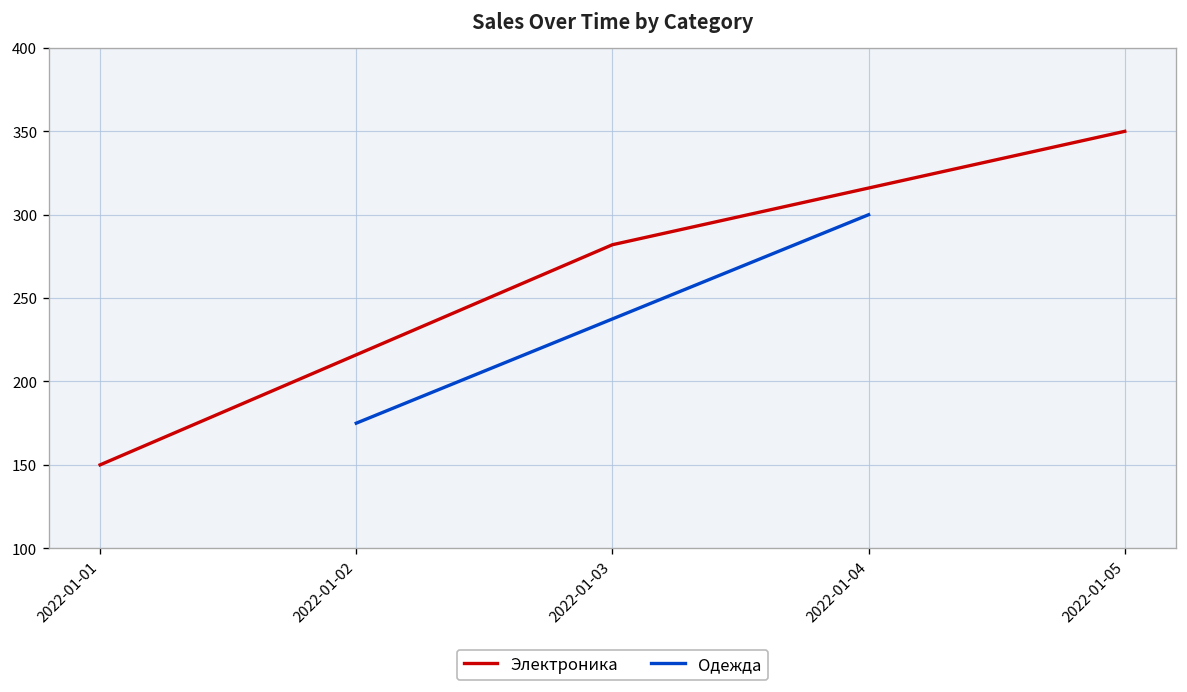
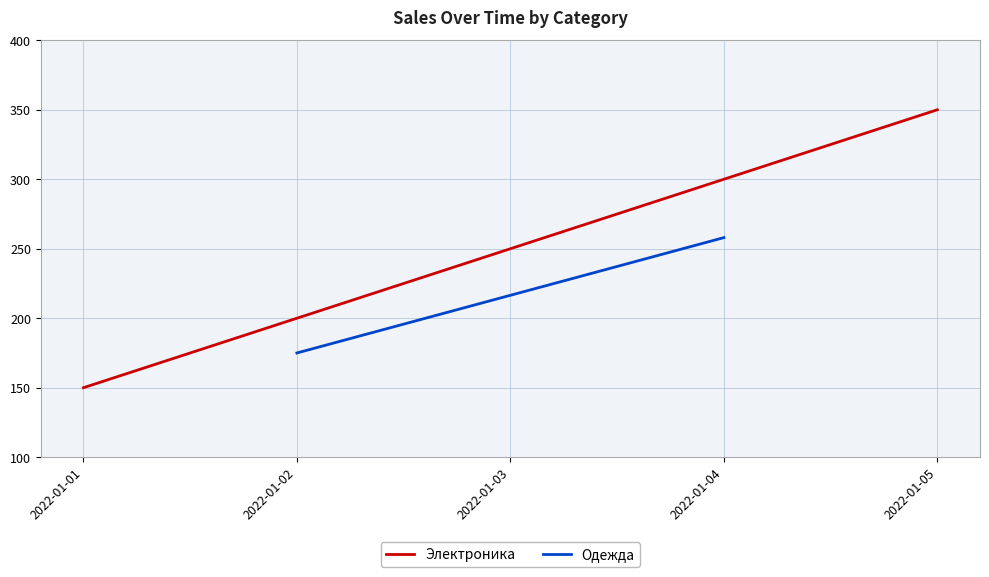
  {
    "Электроника": {
      "2022-01-01": 150,
-     "2022-01-03": 282,
+     "2022-01-03": 250,
      "2022-01-05": 350
    },
    "Одежда": {
      "2022-01-02": 175,
-     "2022-01-04": 300
+     "2022-01-04": 258
    }
  }
